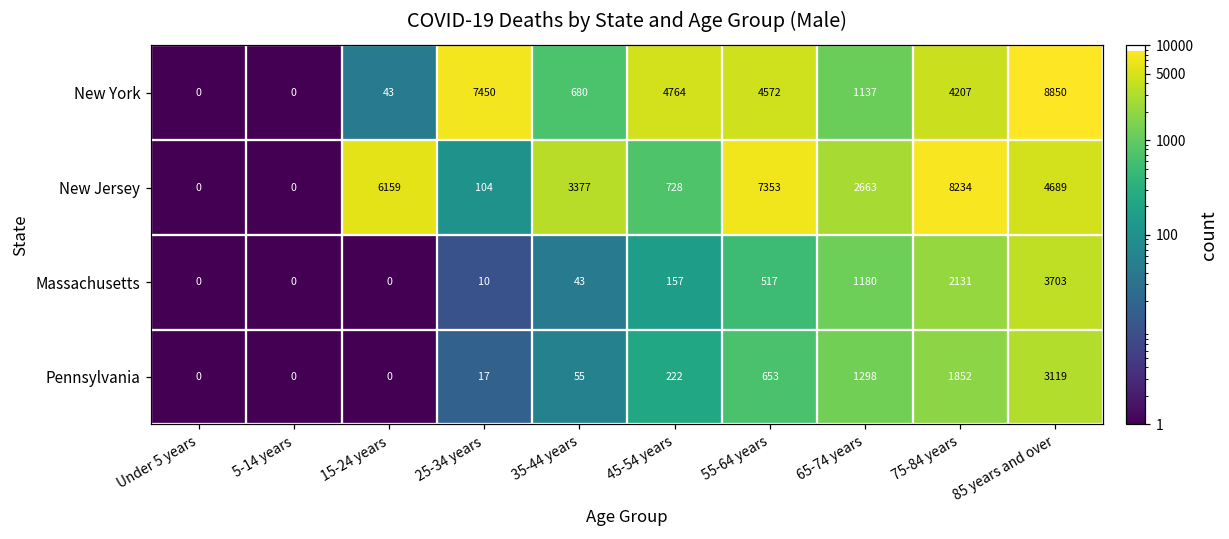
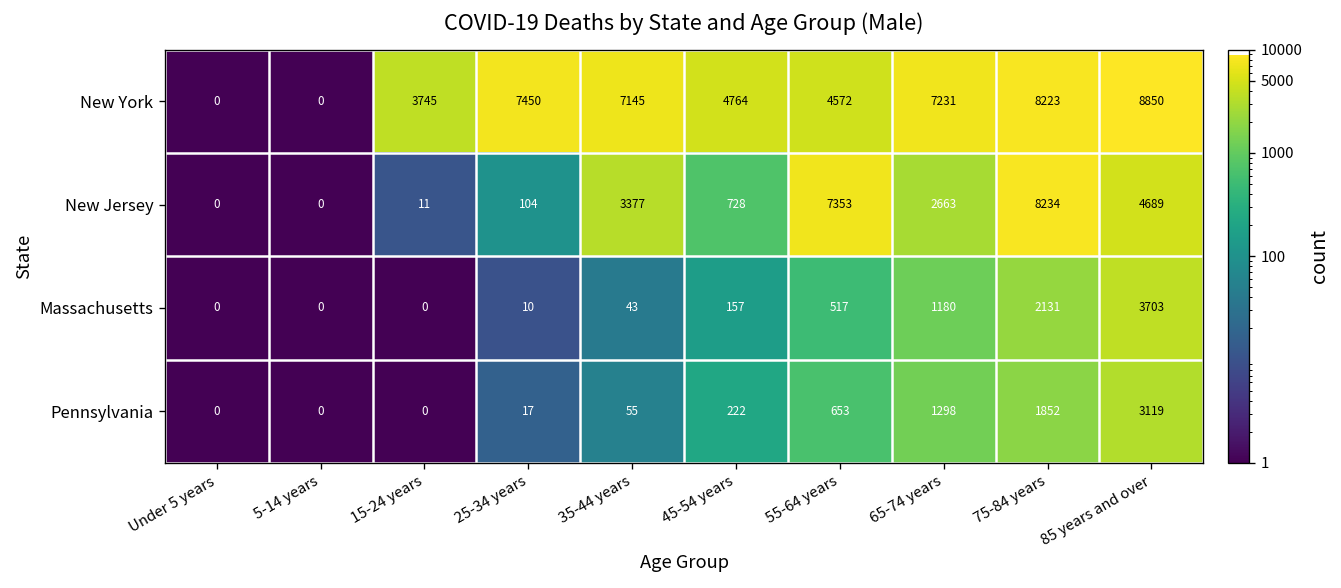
  {
    "New York": {
      "Under 5 years": 0,
      "5-14 years": 0,
-     "15-24 years": 43,
+     "15-24 years": 3745,
      "25-34 years": 7450,
-     "35-44 years": 680,
+     "35-44 years": 7145,
      "45-54 years": 4764,
      "55-64 years": 4572,
-     "65-74 years": 1137,
-     "75-84 years": 4207,
+     "65-74 years": 7231,
+     "75-84 years": 8223,
      "85 years and over": 8850
    },
    "New Jersey": {
      "Under 5 years": 0,
      "5-14 years": 0,
-     "15-24 years": 6159,
+     "15-24 years": 11,
      "25-34 years": 104,
      "35-44 years": 3377,
      "45-54 years": 728,
      "55-64 years": 7353,
      "65-74 years": 2663,
      "75-84 years": 8234,
      "85 years and over": 4689
    },
    "Massachusetts": {
      "Under 5 years": 0,
      "5-14 years": 0,
      "15-24 years": 0,
      "25-34 years": 10,
      "35-44 years": 43,
      "45-54 years": 157,
      "55-64 years": 517,
      "65-74 years": 1180,
      "75-84 years": 2131,
      "85 years and over": 3703
    },
    "Pennsylvania": {
      "Under 5 years": 0,
      "5-14 years": 0,
      "15-24 years": 0,
      "25-34 years": 17,
      "35-44 years": 55,
      "45-54 years": 222,
      "55-64 years": 653,
      "65-74 years": 1298,
      "75-84 years": 1852,
      "85 years and over": 3119
    }
  }
